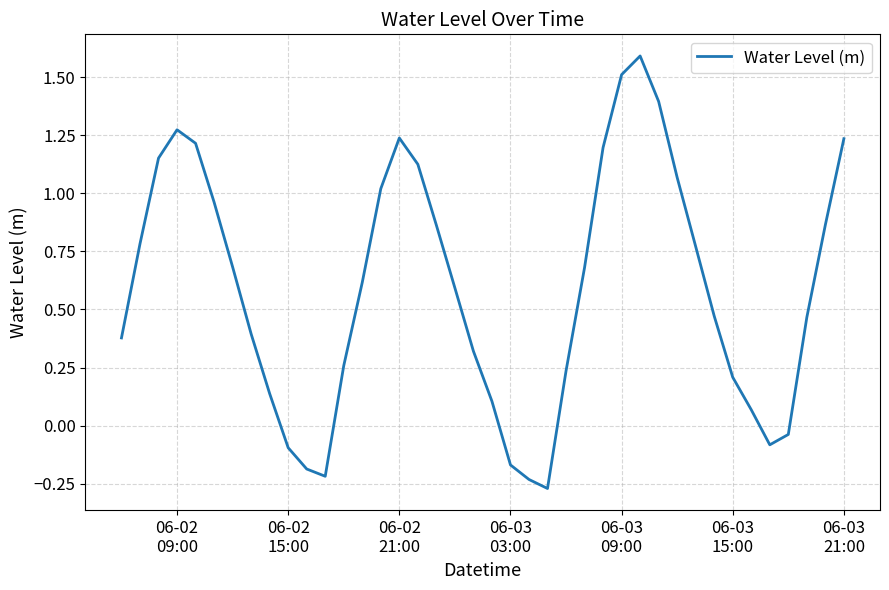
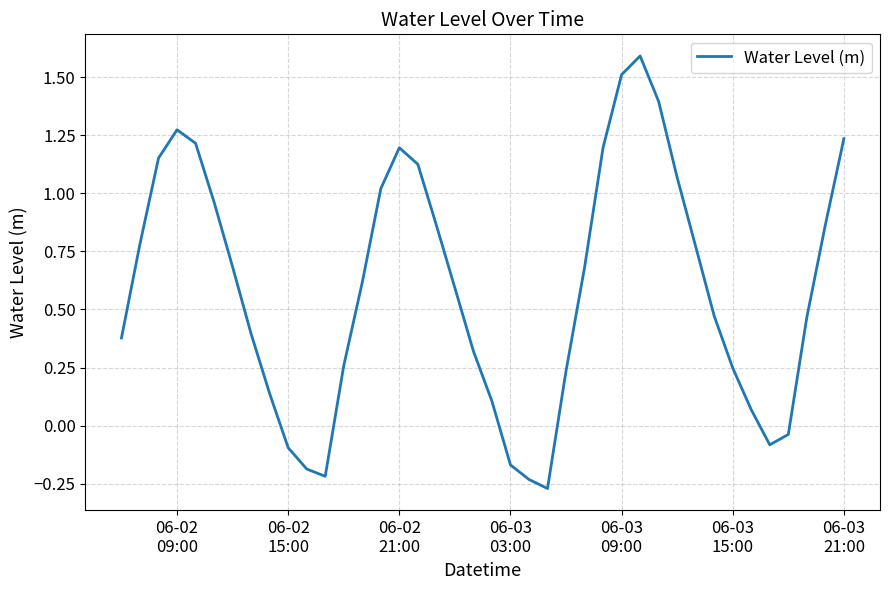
  {
    "06-02 09:00": 1.27,
    "06-02 15:00": -0.10,
-   "06-02 21:00": 1.24,
+   "06-02 21:00": 1.20,
    "06-03 03:00": -0.17,
    "06-03 09:00": 1.51,
-   "06-03 15:00": 0.21,
+   "06-03 15:00": 0.25,
    "06-03 21:00": 1.23
  }
